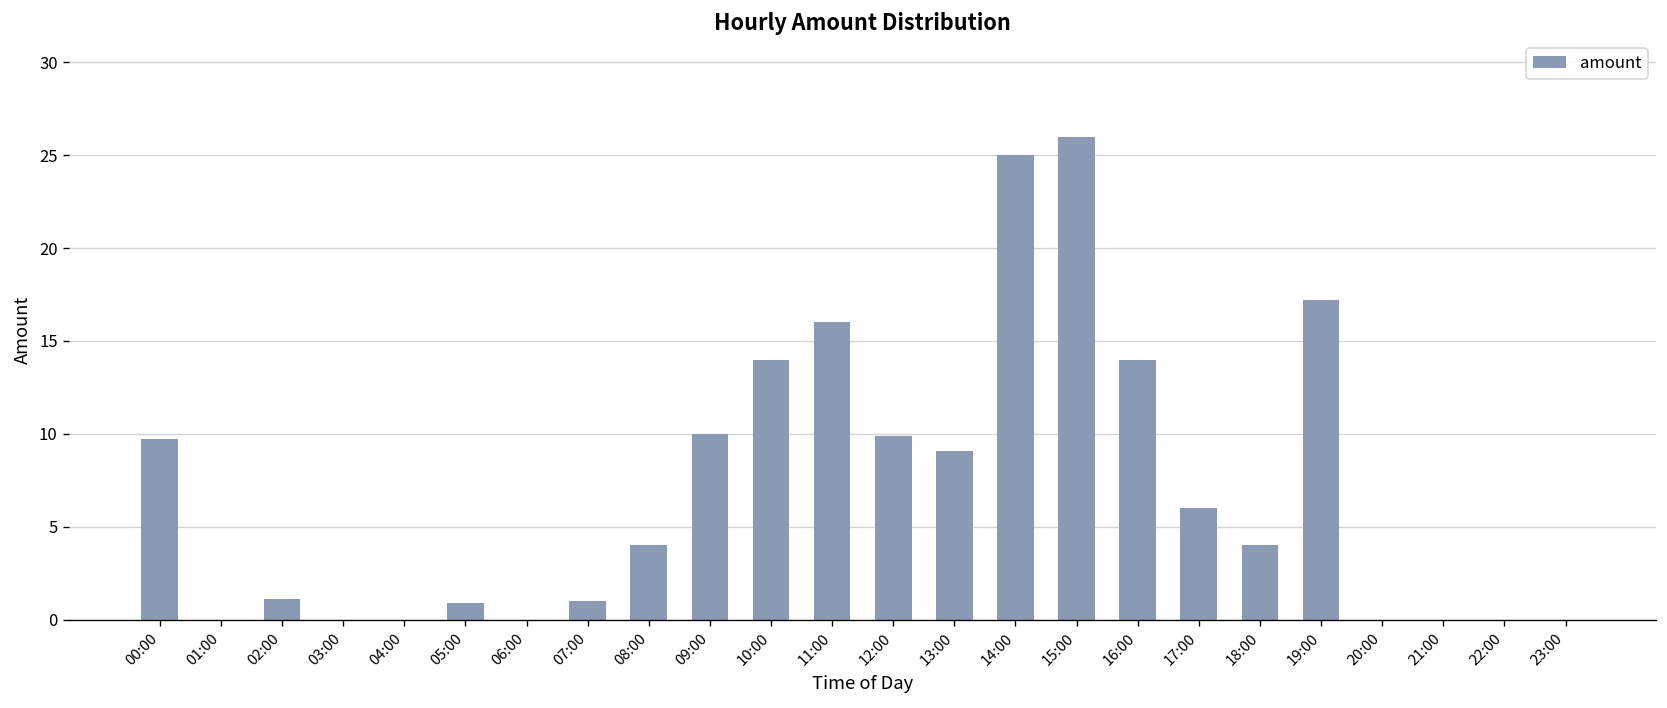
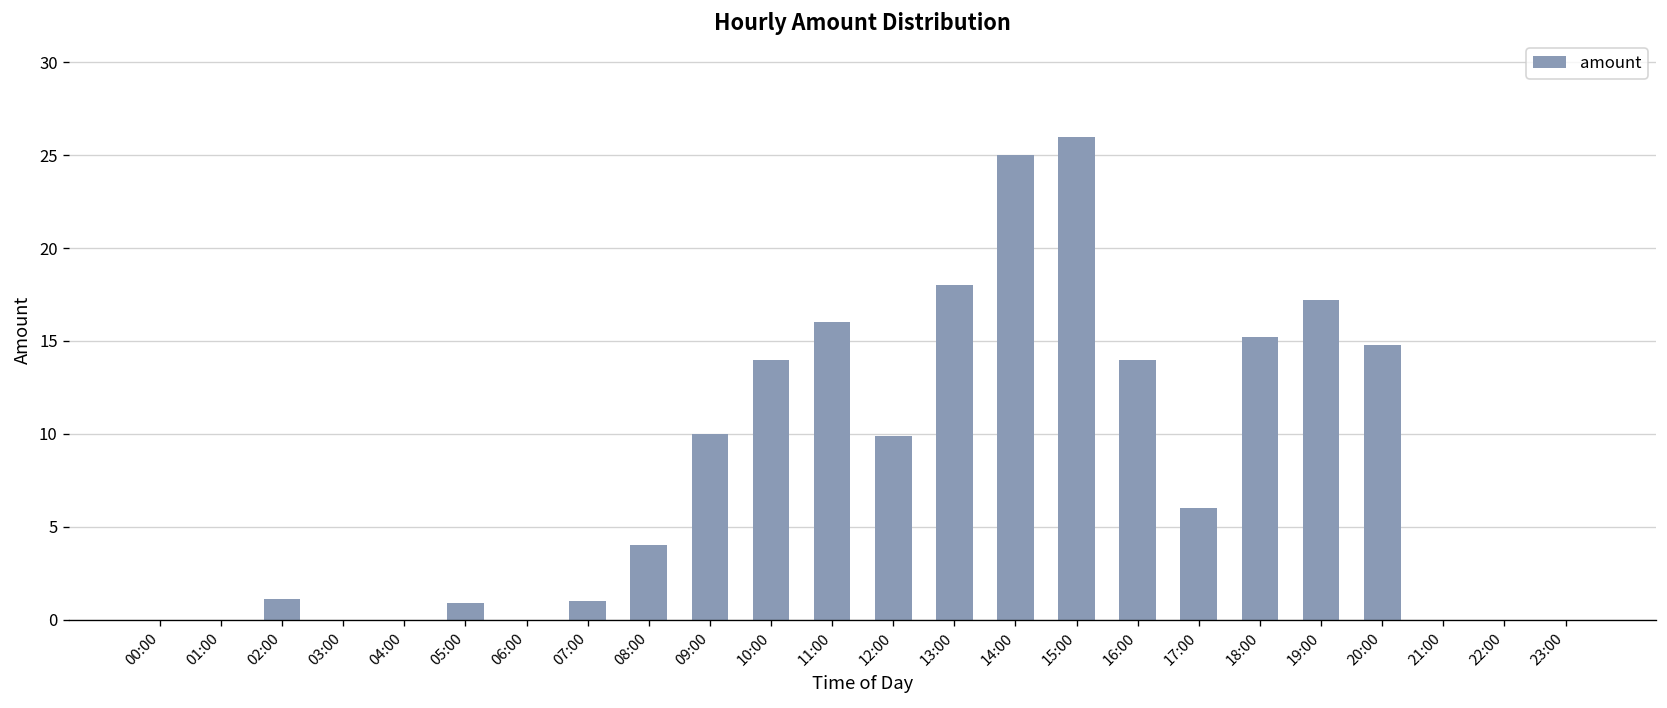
  {
-   "00:00": 9.7,
+   "00:00": 0.0,
    "01:00": 0.0,
    "02:00": 1.1,
    "03:00": 0.0,
    "04:00": 0.0,
    "05:00": 0.9,
    "06:00": 0.0,
    "07:00": 1.0,
    "08:00": 4.0,
    "09:00": 10.0,
    "10:00": 14.0,
    "11:00": 16.0,
    "12:00": 9.9,
-   "13:00": 9.1,
+   "13:00": 18.0,
    "14:00": 25.0,
    "15:00": 26.0,
    "16:00": 14.0,
    "17:00": 6.0,
-   "18:00": 4.0,
+   "18:00": 15.2,
    "19:00": 17.2,
-   "20:00": 0.0,
+   "20:00": 14.8,
    "21:00": 0.0,
    "22:00": 0.0,
    "23:00": 0.0
  }
